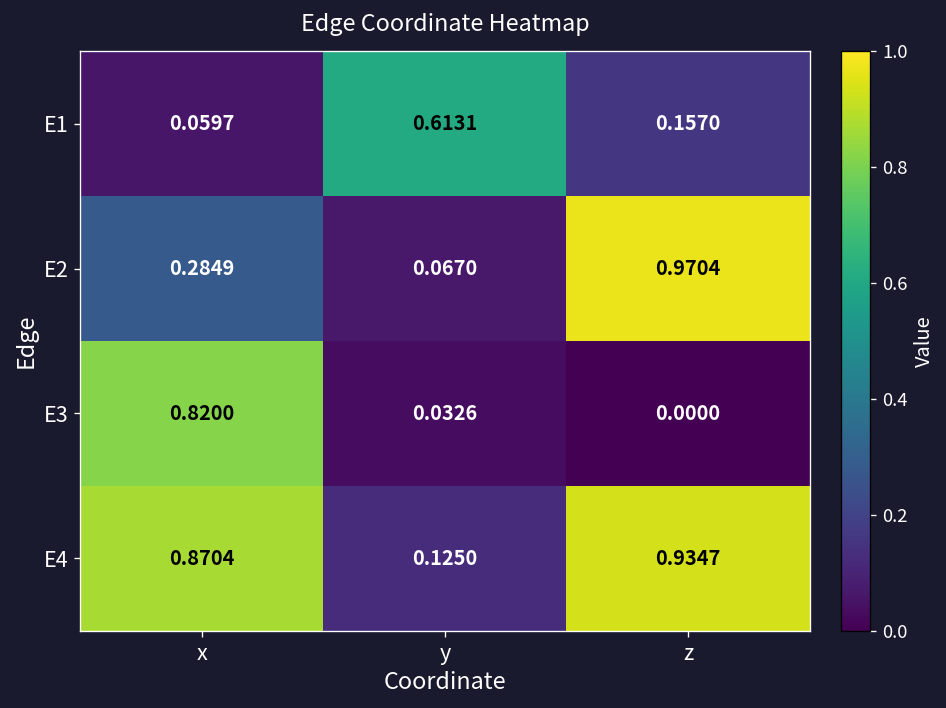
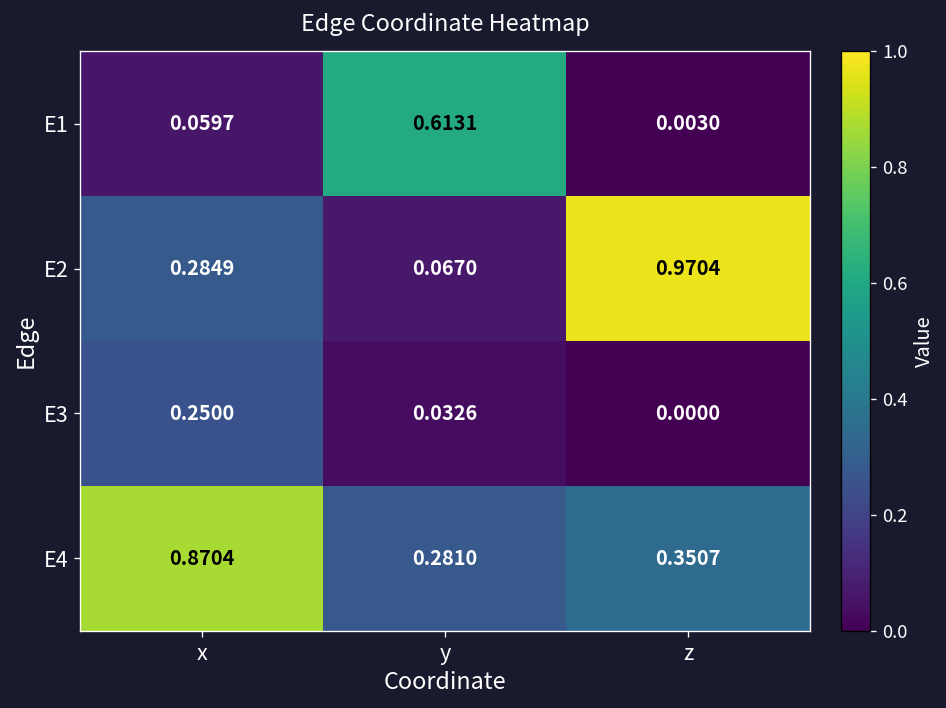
  {
    "E1": {
      "x": 0.0597,
      "y": 0.6131,
-     "z": 0.1570
+     "z": 0.0030
    },
    "E2": {
      "x": 0.2849,
      "y": 0.0670,
      "z": 0.9704
    },
    "E3": {
-     "x": 0.8200,
+     "x": 0.2500,
      "y": 0.0326,
      "z": 0.0000
    },
    "E4": {
      "x": 0.8704,
-     "y": 0.1250,
-     "z": 0.9347
+     "y": 0.2810,
+     "z": 0.3507
    }
  }
